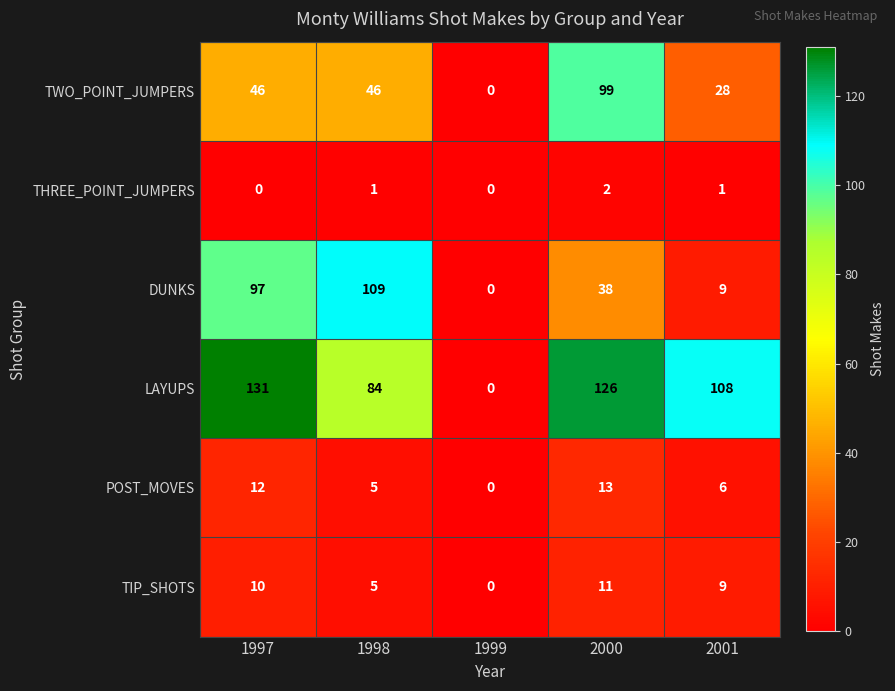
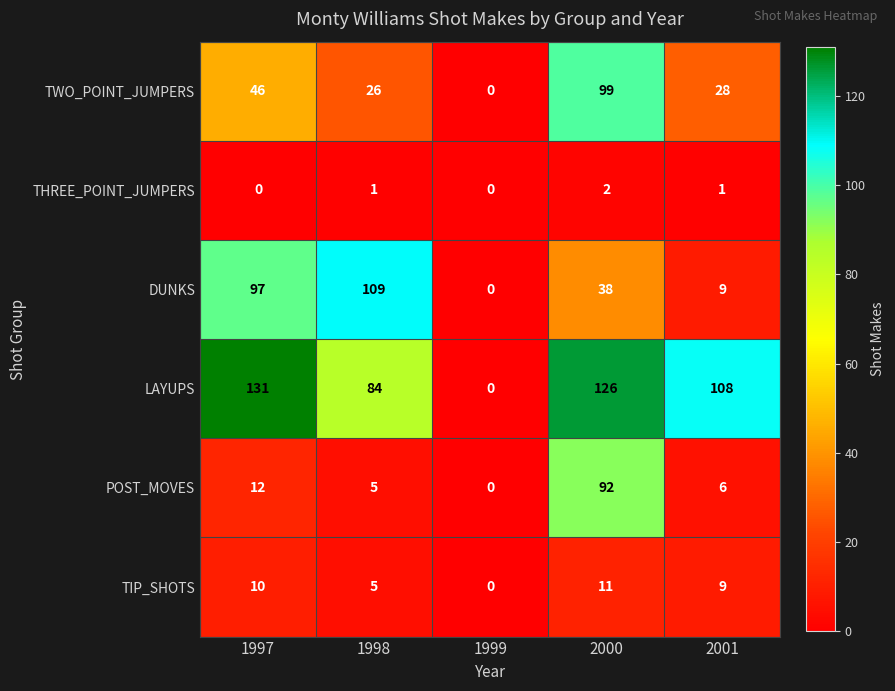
  {
    "TWO_POINT_JUMPERS": {
      "1997": 46,
-     "1998": 46,
+     "1998": 26,
      "1999": 0,
      "2000": 99,
      "2001": 28
    },
    "THREE_POINT_JUMPERS": {
      "1997": 0,
      "1998": 1,
      "1999": 0,
      "2000": 2,
      "2001": 1
    },
    "DUNKS": {
      "1997": 97,
      "1998": 109,
      "1999": 0,
      "2000": 38,
      "2001": 9
    },
    "LAYUPS": {
      "1997": 131,
      "1998": 84,
      "1999": 0,
      "2000": 126,
      "2001": 108
    },
    "POST_MOVES": {
      "1997": 12,
      "1998": 5,
      "1999": 0,
-     "2000": 13,
+     "2000": 92,
      "2001": 6
    },
    "TIP_SHOTS": {
      "1997": 10,
      "1998": 5,
      "1999": 0,
      "2000": 11,
      "2001": 9
    }
  }
